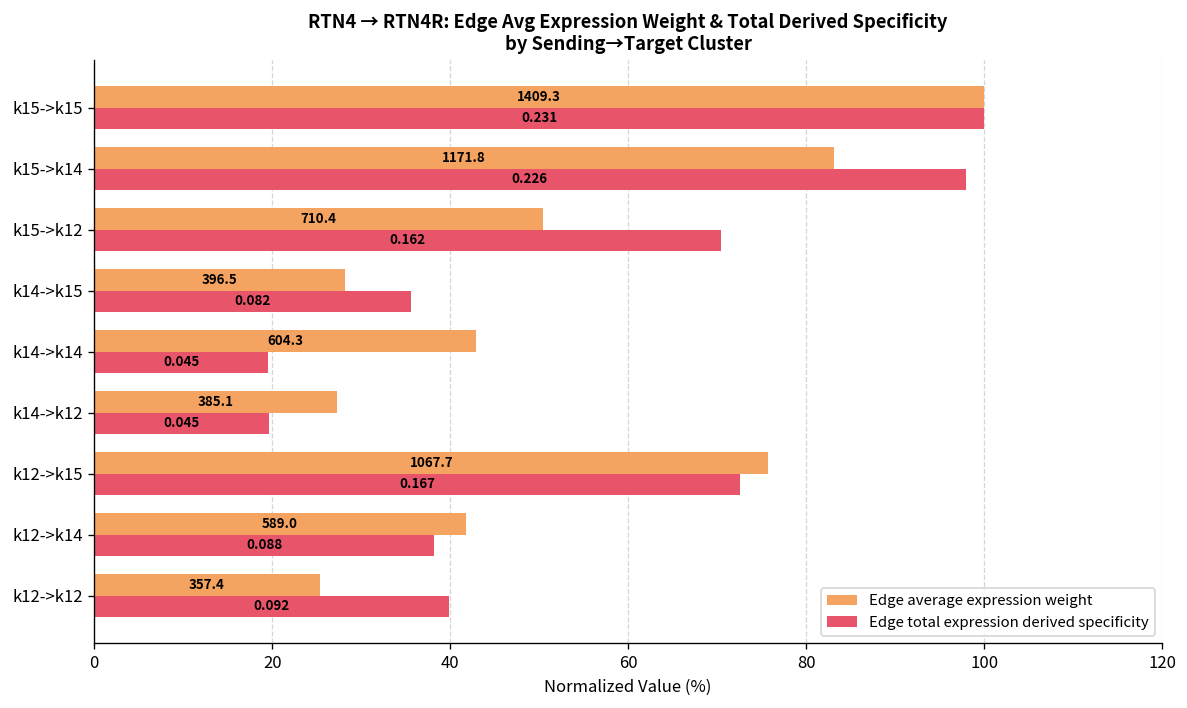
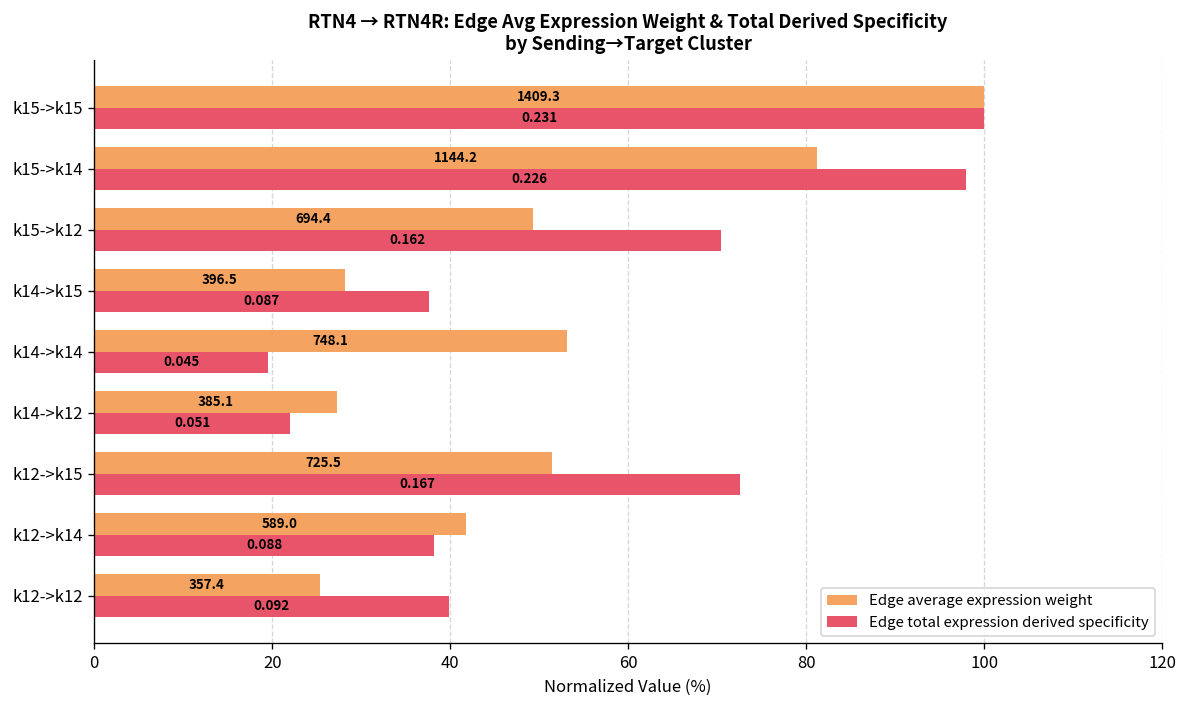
  {
    "Edge average expression weight": {
-     "k15->k14": 1171.8,
-     "k15->k12": 710.4,
-     "k14->k14": 604.3,
-     "k12->k15": 1067.7
+     "k15->k14": 1144.2,
+     "k15->k12": 694.4,
+     "k14->k14": 748.1,
+     "k12->k15": 725.5
    },
    "Edge total expression derived specificity": {
-     "k14->k15": 0.082,
-     "k14->k12": 0.045
+     "k14->k15": 0.087,
+     "k14->k12": 0.051
    }
  }
